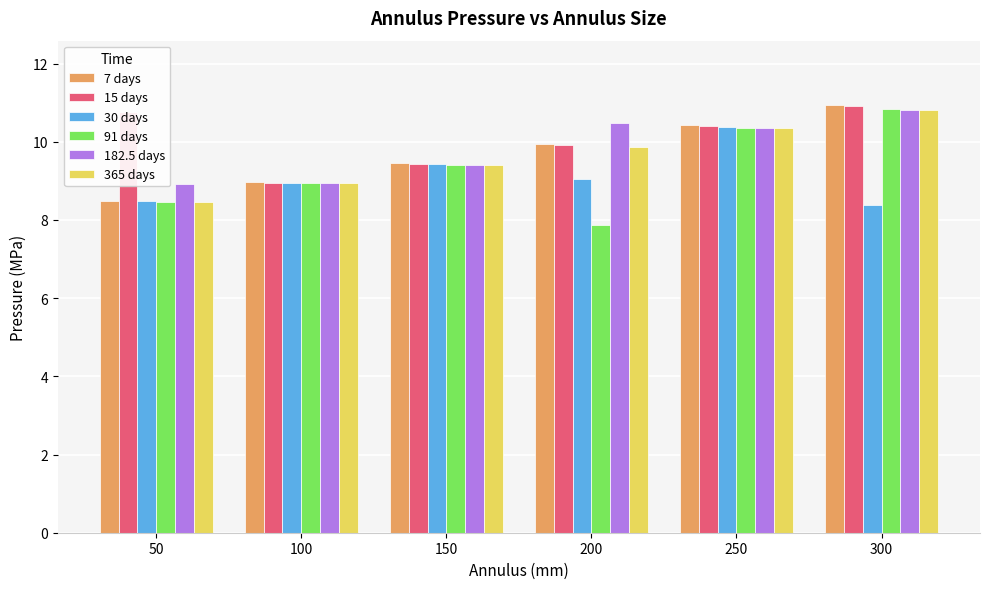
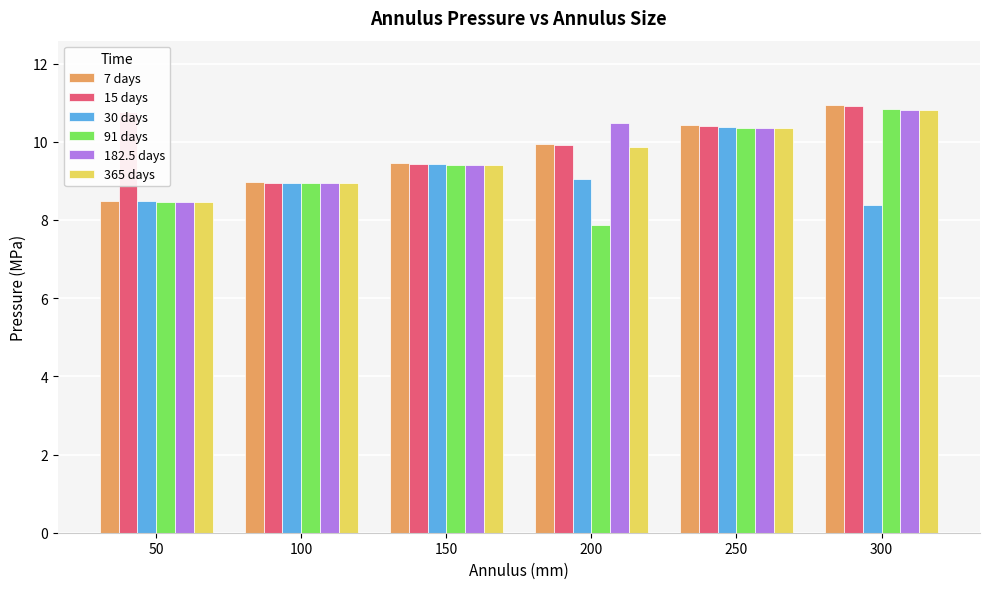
  {
    "15 days": {
      "100": 9.0,
      "150": 9.4,
      "200": 9.9,
      "250": 10.4,
      "300": 10.9
    },
    "30 days": {
      "50": 8.5,
      "100": 8.9,
      "150": 9.4,
      "200": 9.0,
      "250": 10.4,
      "300": 8.4
    },
    "91 days": {
      "50": 8.5,
      "100": 8.9,
      "150": 9.4,
      "200": 7.9,
      "250": 10.4,
      "300": 10.8
    },
    "182.5 days": {
-     "50": 8.9,
+     "50": 8.5,
      "100": 8.9,
      "150": 9.4,
      "200": 10.5,
      "250": 10.3,
      "300": 10.8
    }
  }
